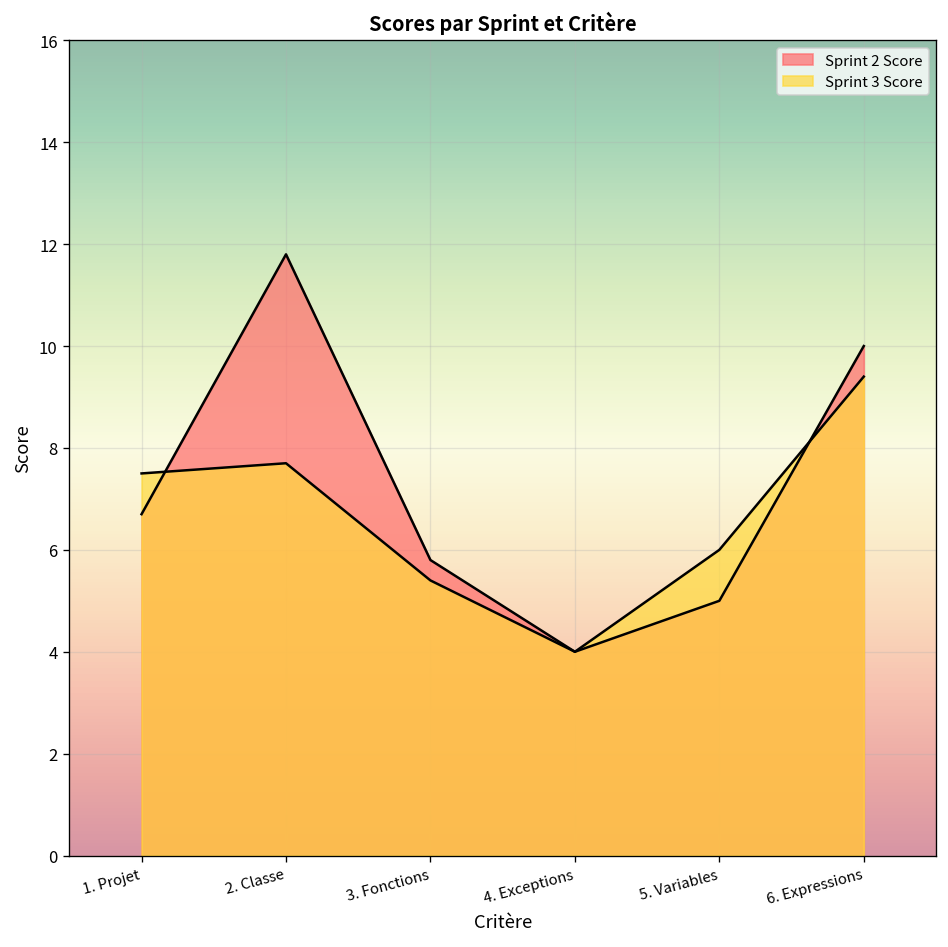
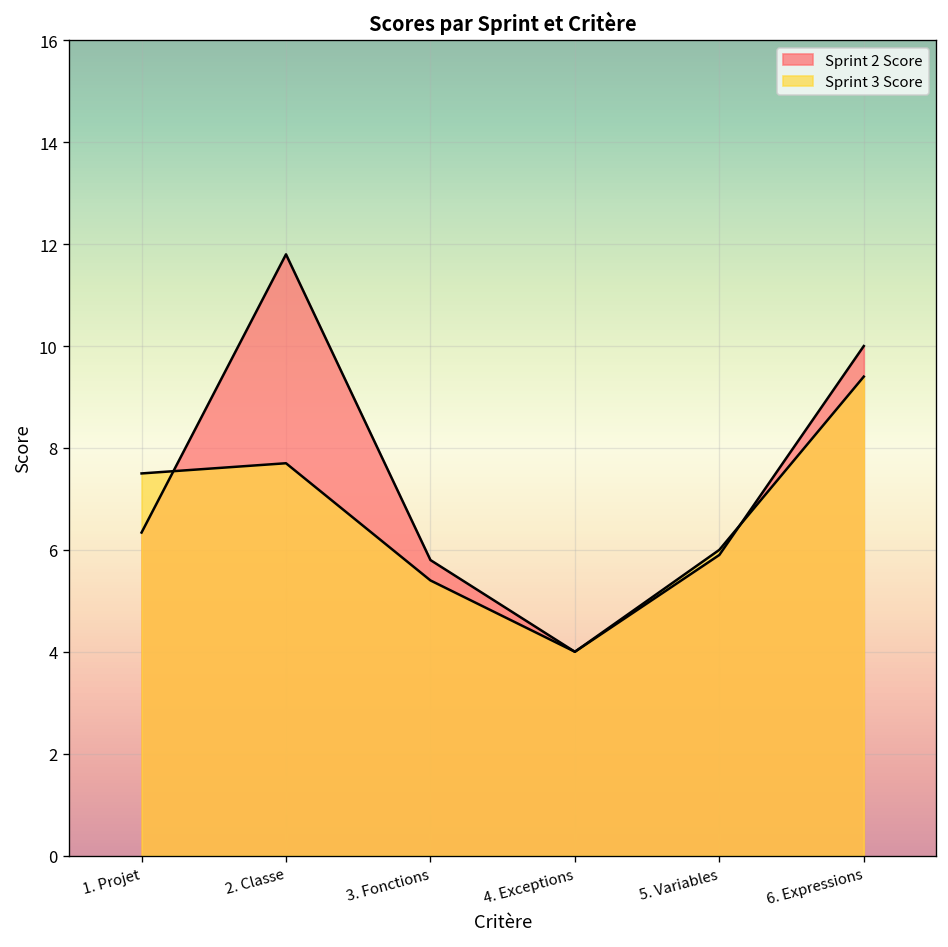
  {
    "Sprint 2 Score": {
-     "1. Projet": 6.7,
+     "1. Projet": 6.3,
      "2. Classe": 11.8,
      "3. Fonctions": 5.8,
-     "5. Variables": 5.0,
+     "5. Variables": 5.9,
      "6. Expressions": 10.0
    },
    "Sprint 3 Score": {
      "1. Projet": 7.5,
      "2. Classe": 7.7,
      "3. Fonctions": 5.4,
      "5. Variables": 6.0,
      "6. Expressions": 9.4
    }
  }
